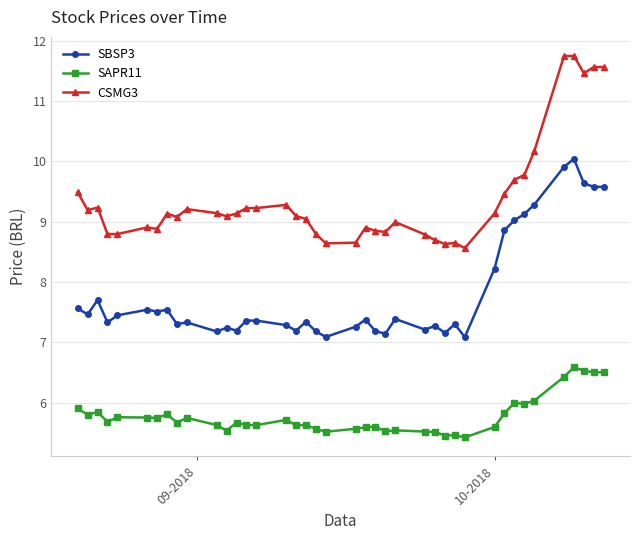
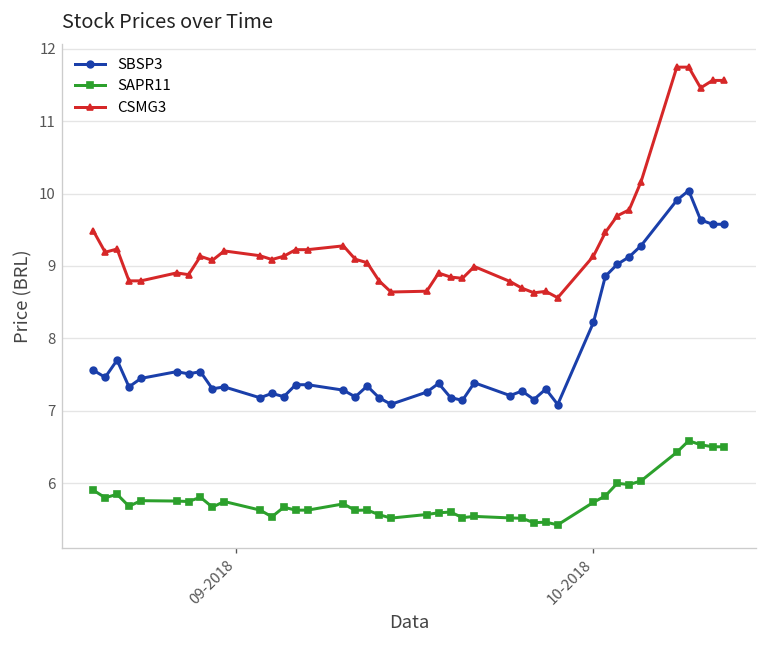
  {
    "SBSP3": {
      "10-2018": 8.2
    },
    "SAPR11": {
-     "10-2018": 5.6
+     "10-2018": 5.7
    },
    "CSMG3": {
      "10-2018": 9.1
    }
  }
